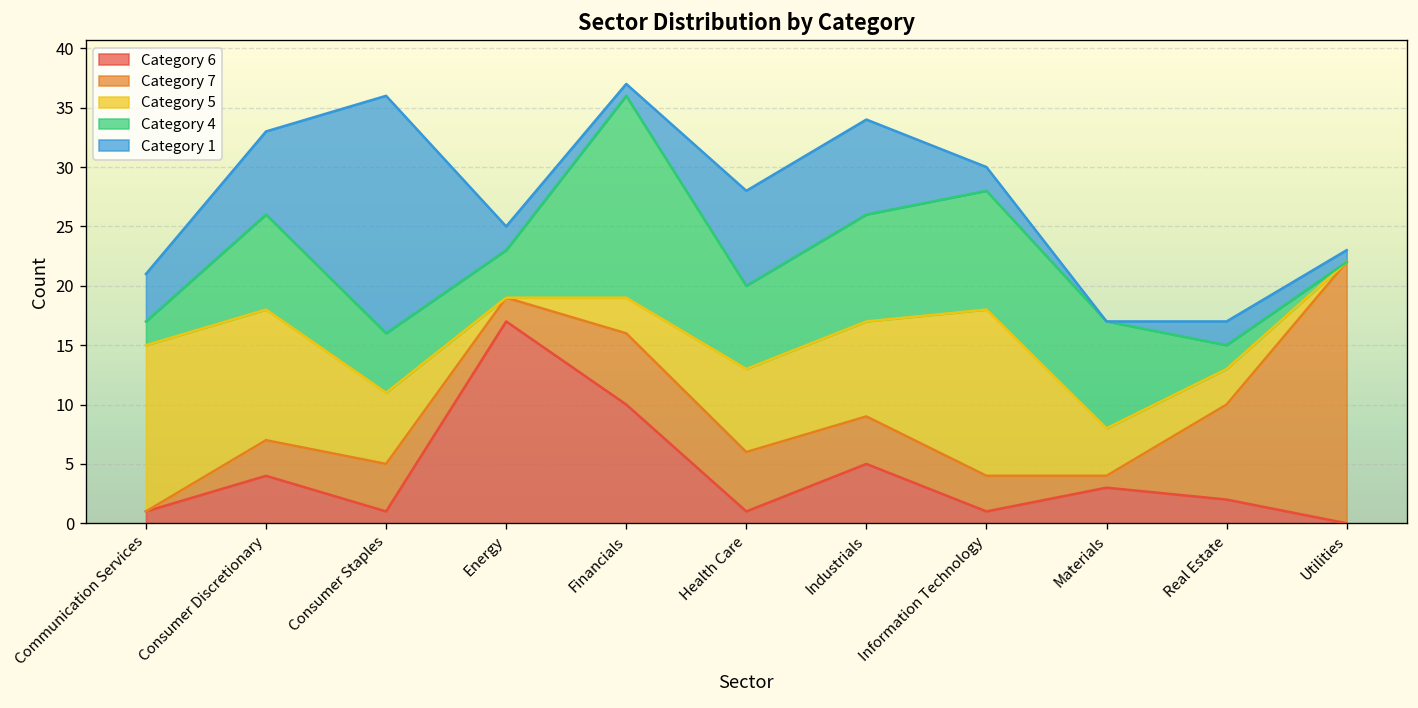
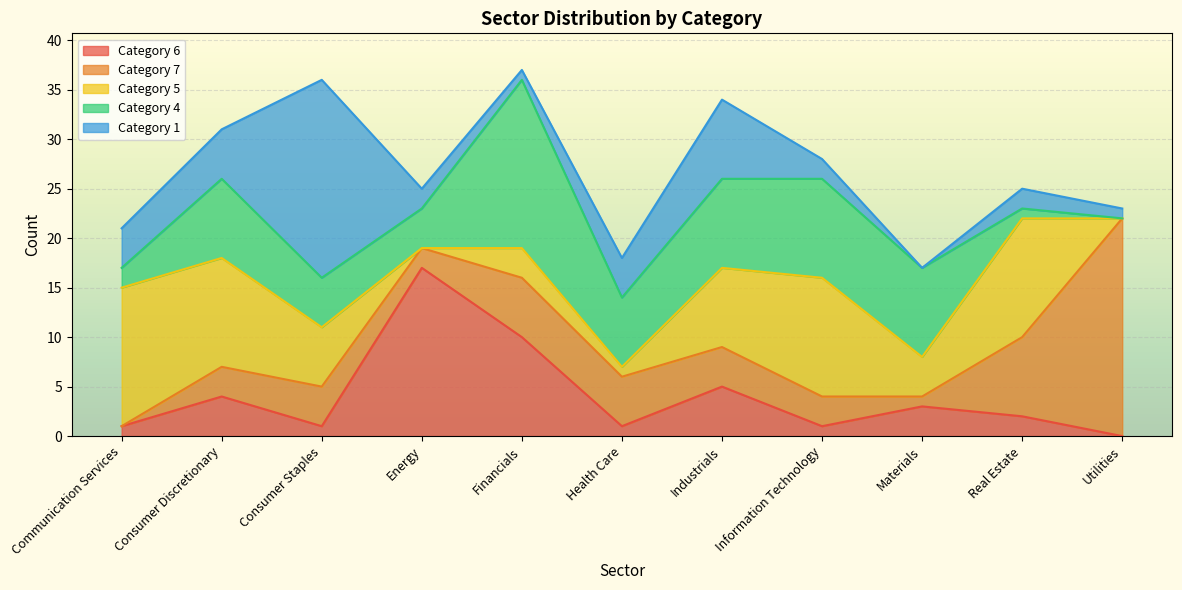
  {
    "Category 5": {
      "Communication Services": 14,
      "Consumer Discretionary": 11,
      "Consumer Staples": 6,
      "Financials": 3,
-     "Health Care": 7,
+     "Health Care": 1,
      "Industrials": 8,
-     "Information Technology": 14,
+     "Information Technology": 12,
      "Materials": 4,
-     "Real Estate": 3
+     "Real Estate": 12
    },
    "Category 4": {
      "Communication Services": 2,
      "Consumer Discretionary": 8,
      "Consumer Staples": 5,
      "Energy": 4,
      "Financials": 17,
      "Health Care": 7,
      "Industrials": 9,
      "Information Technology": 10,
-     "Real Estate": 2
+     "Real Estate": 1
    },
    "Category 1": {
      "Communication Services": 4,
-     "Consumer Discretionary": 7,
+     "Consumer Discretionary": 5,
      "Consumer Staples": 20,
      "Energy": 2,
      "Financials": 1,
-     "Health Care": 8,
+     "Health Care": 4,
      "Industrials": 8,
      "Information Technology": 2,
      "Real Estate": 2,
      "Utilities": 1
    }
  }
